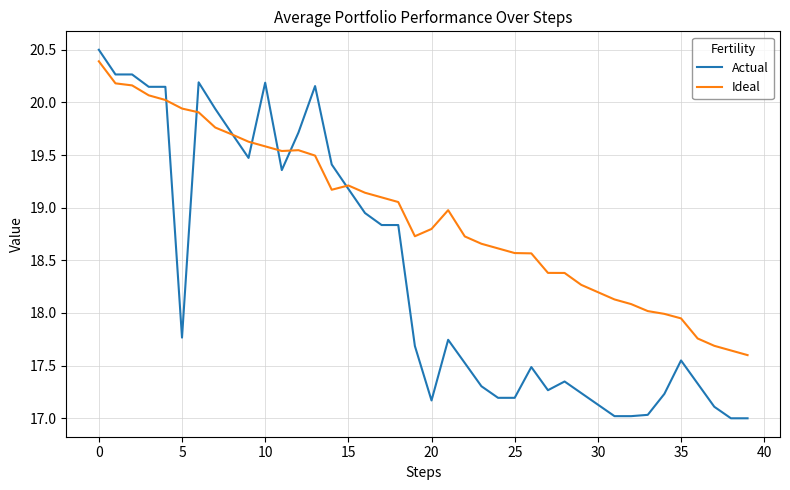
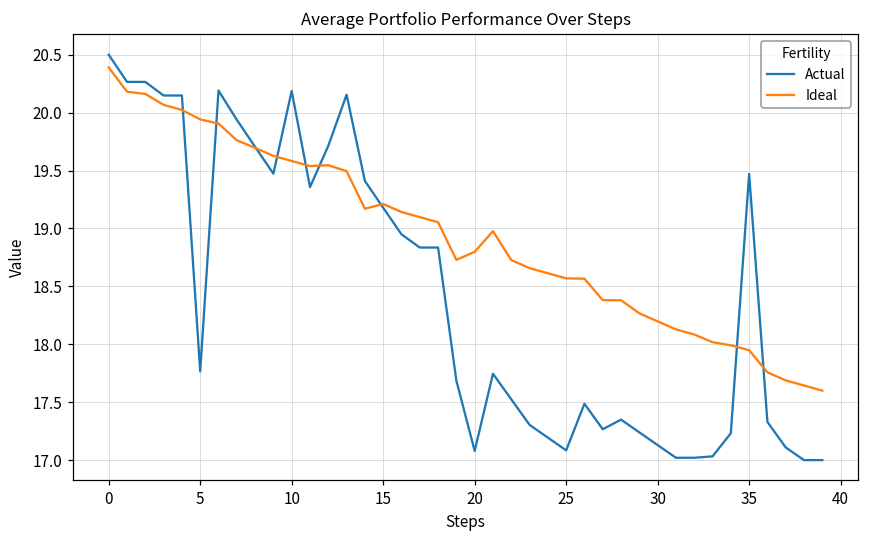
  {
    "Actual": {
      "0": 20.50,
      "5": 17.77,
      "10": 20.19,
      "15": 19.18,
-     "20": 17.17,
-     "25": 17.19,
+     "20": 17.08,
+     "25": 17.08,
      "30": 17.13,
-     "35": 17.55
+     "35": 19.47
    },
    "Ideal": {
      "0": 20.39,
      "5": 19.94,
      "10": 19.58,
      "15": 19.21,
      "20": 18.80,
      "25": 18.57,
      "30": 18.20,
      "35": 17.95
    }
  }
